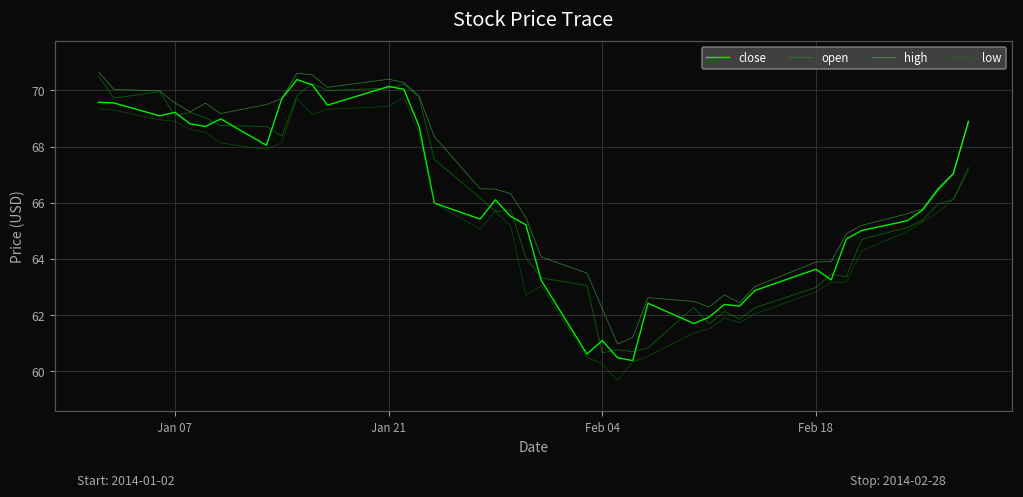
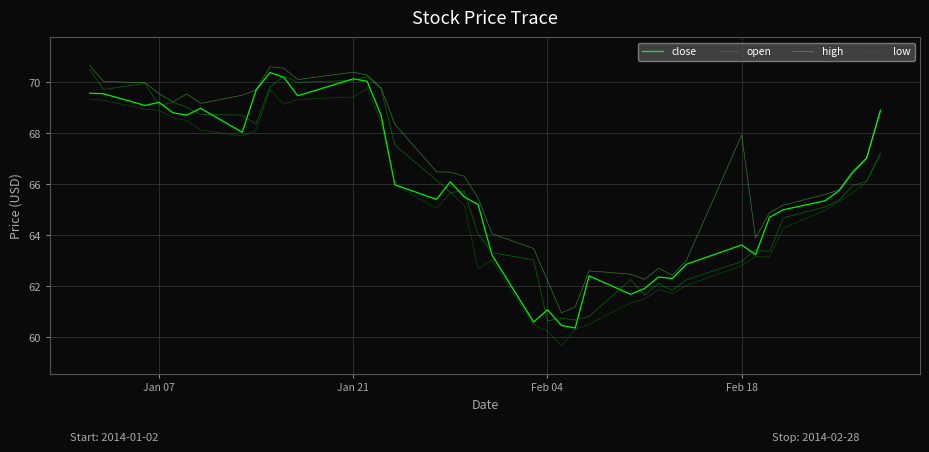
  {
    "high": {
      "Jan 07": 69.6,
      "Jan 21": 70.4,
      "Feb 04": 62.2,
-     "Feb 18": 63.9
+     "Feb 18": 67.9
    }
  }
